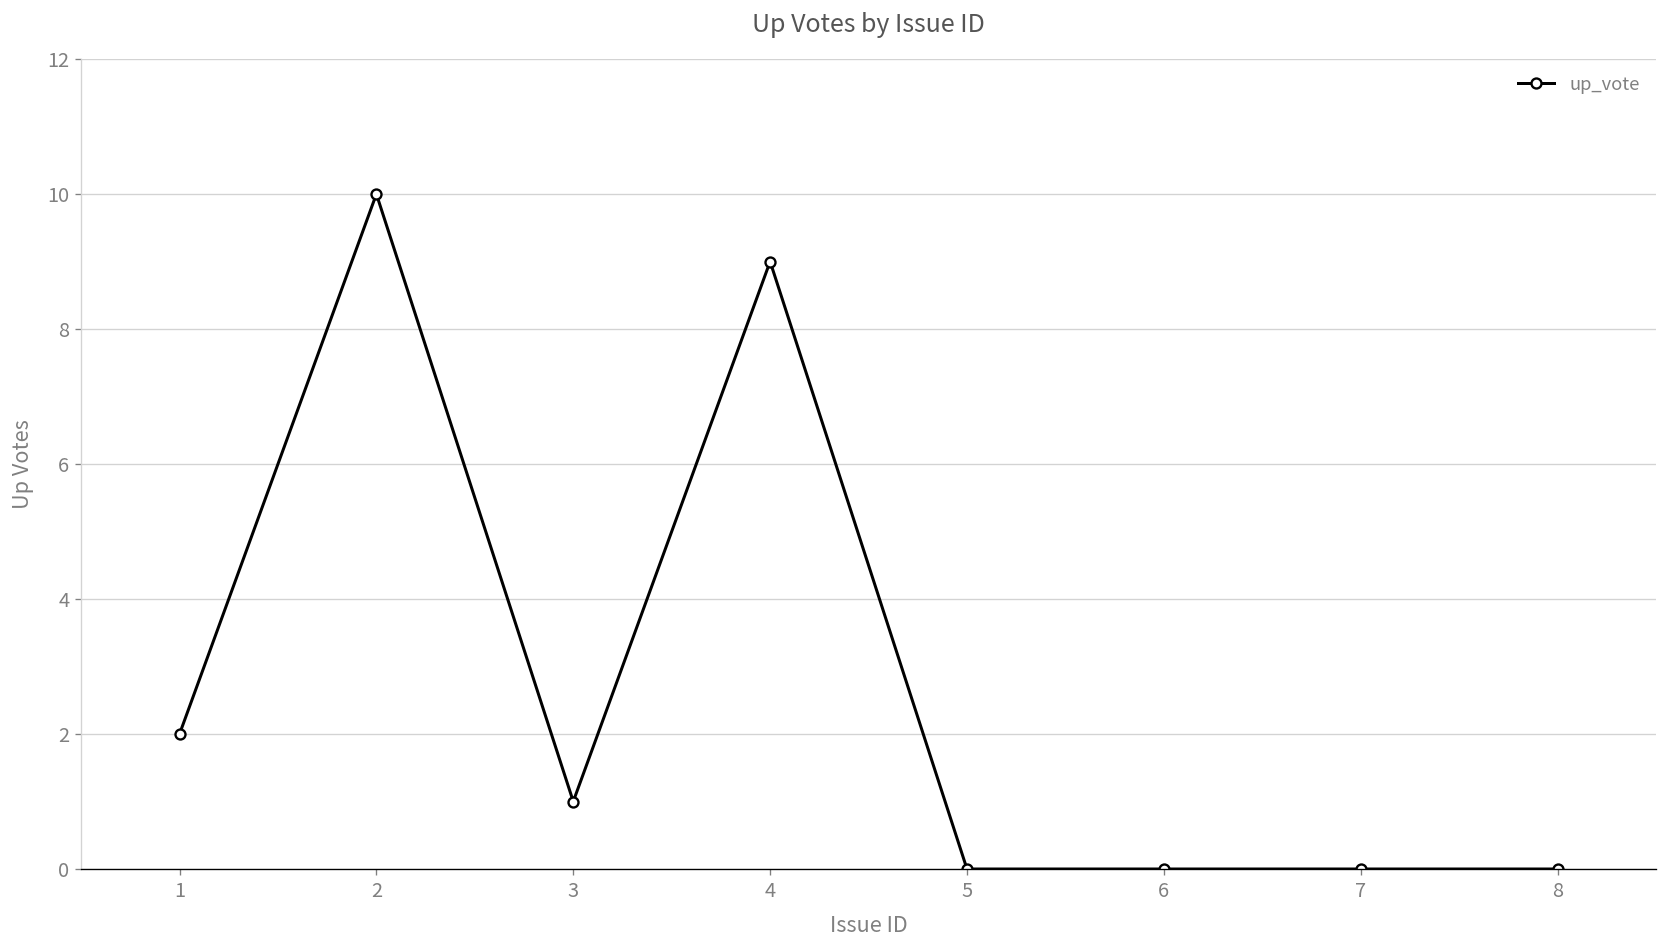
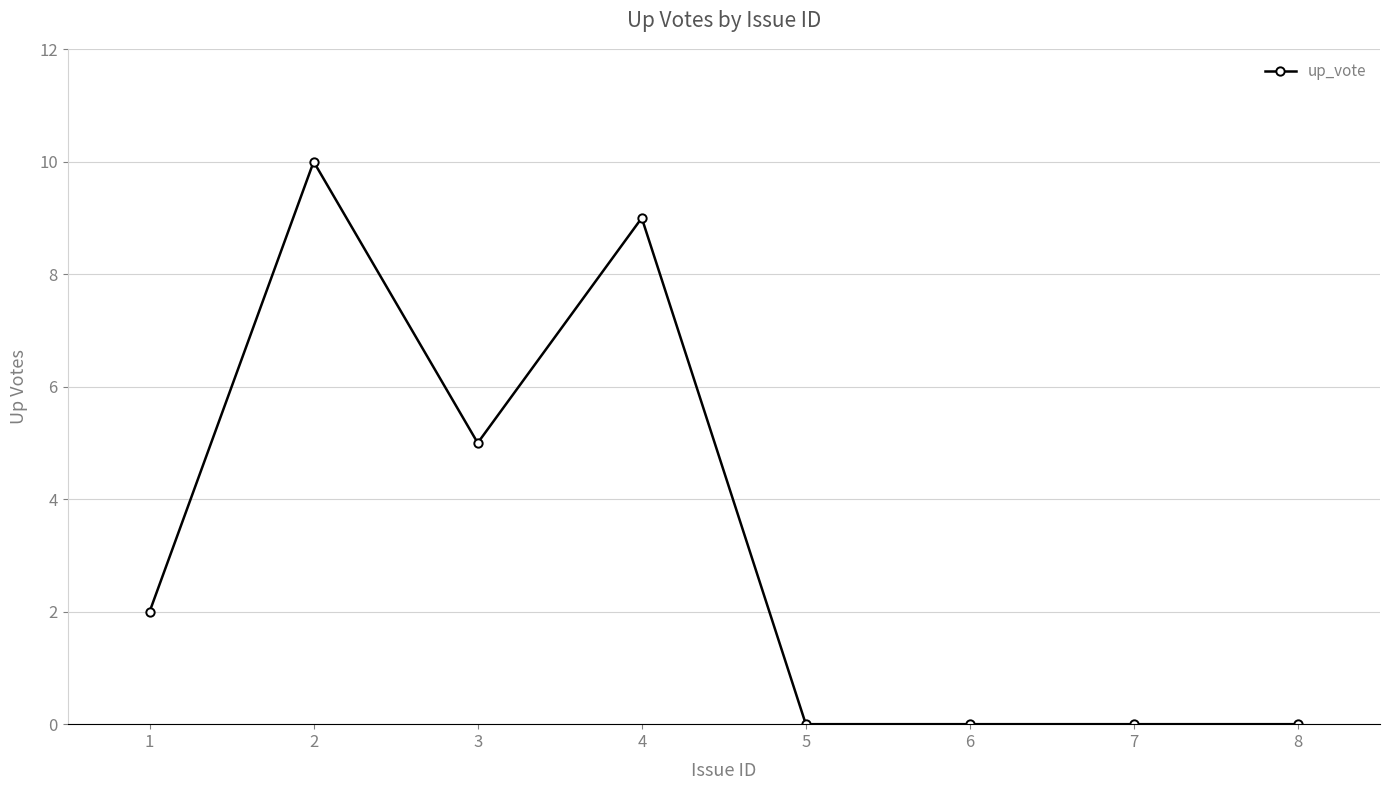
  {
    "1": 2,
    "2": 10,
-   "3": 1,
+   "3": 5,
    "4": 9,
    "5": 0,
    "6": 0,
    "7": 0,
    "8": 0
  }
